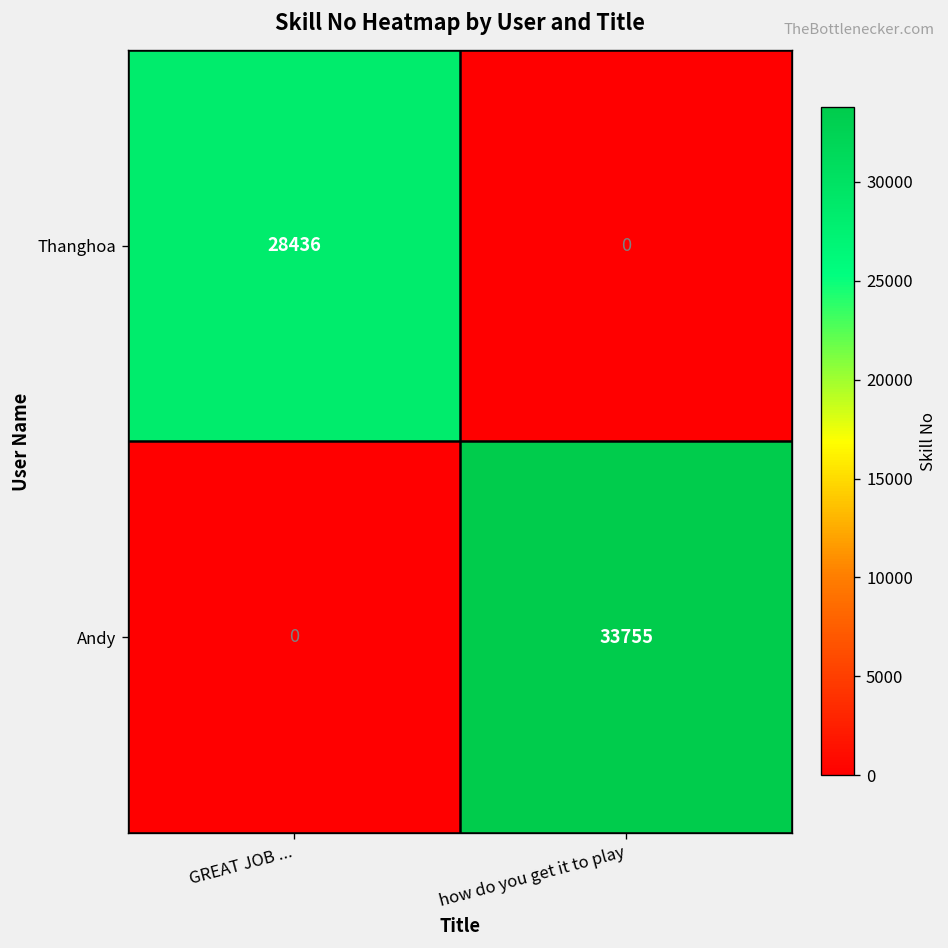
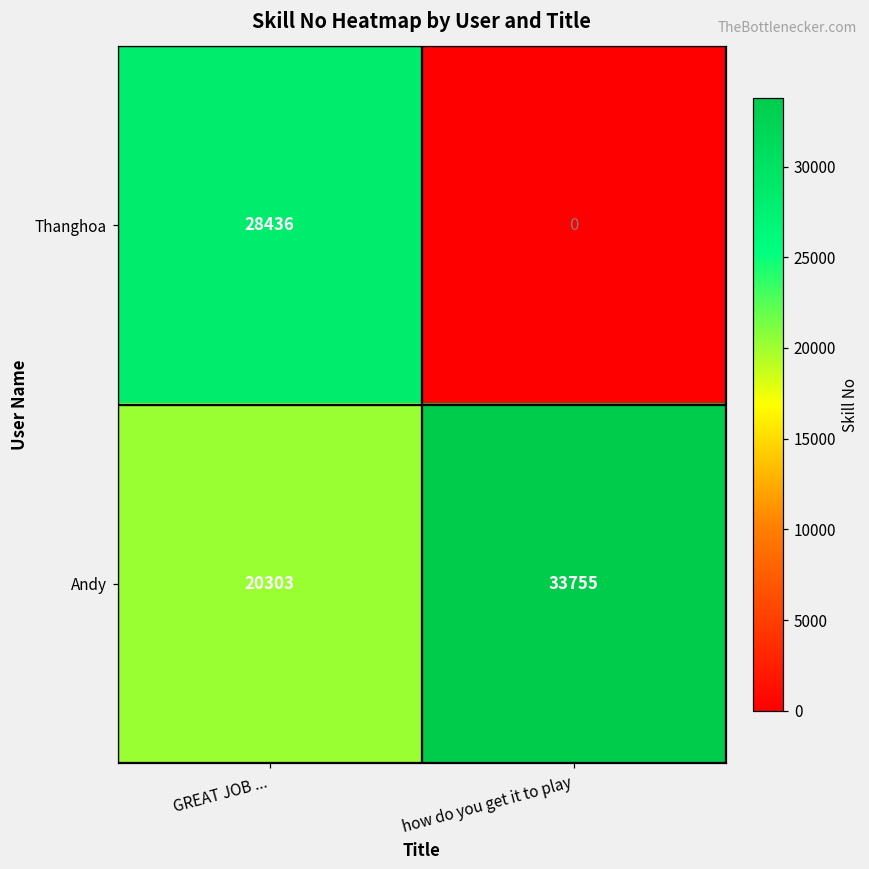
  {
    "Thanghoa": {
      "GREAT JOB ...": 28436,
      "how do you get it to play": 0
    },
    "Andy": {
-     "GREAT JOB ...": 0,
+     "GREAT JOB ...": 20303,
      "how do you get it to play": 33755
    }
  }
